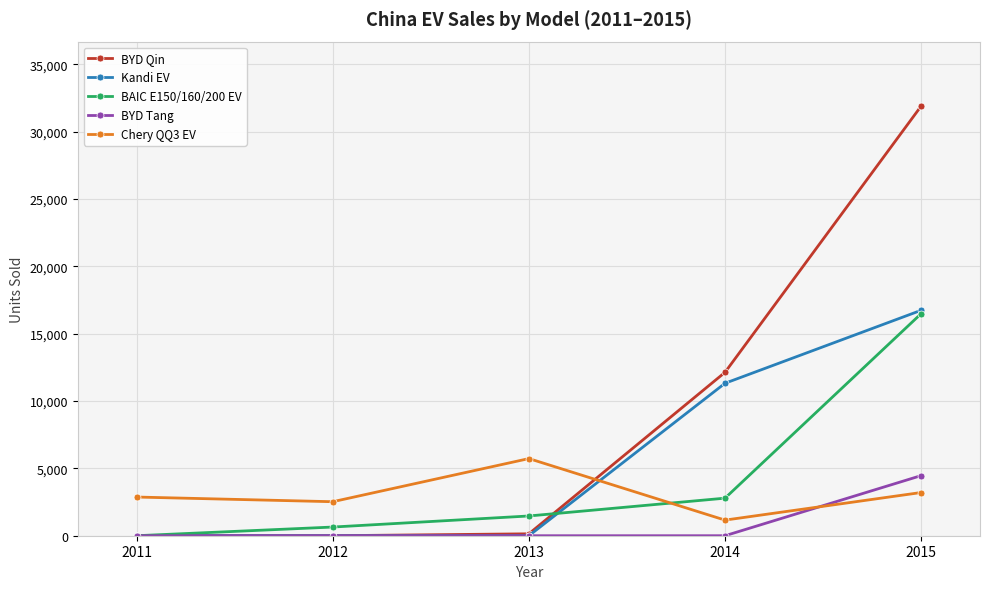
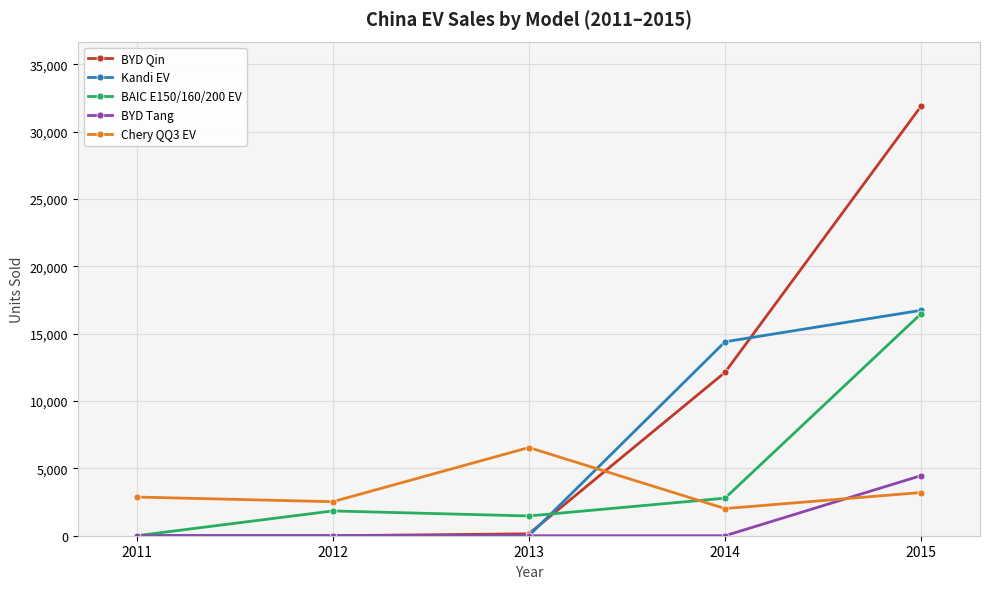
  {
    "BYD Qin": {
      "2014": "12,100",
      "2015": "31,900"
    },
    "Kandi EV": {
-     "2014": "11,300",
+     "2014": "14,400",
      "2015": "16,700"
    },
    "BAIC E150/160/200 EV": {
-     "2012": "600",
+     "2012": "1,800",
      "2013": "1,500",
      "2014": "2,800",
      "2015": "16,500"
    },
    "BYD Tang": {
      "2014": "0",
      "2015": "4,500"
    },
    "Chery QQ3 EV": {
      "2011": "2,900",
      "2012": "2,500",
-     "2013": "5,700",
-     "2014": "1,200",
+     "2013": "6,500",
+     "2014": "2,000",
      "2015": "3,200"
    }
  }
